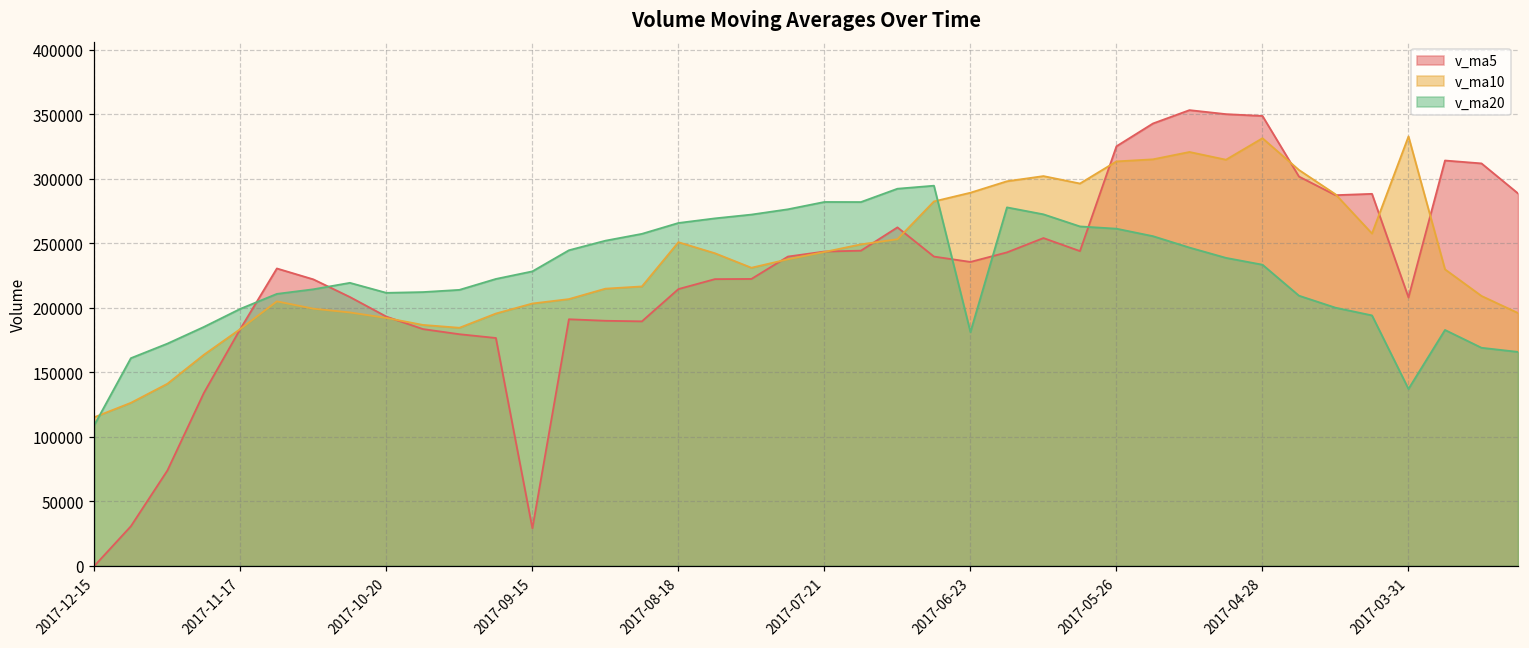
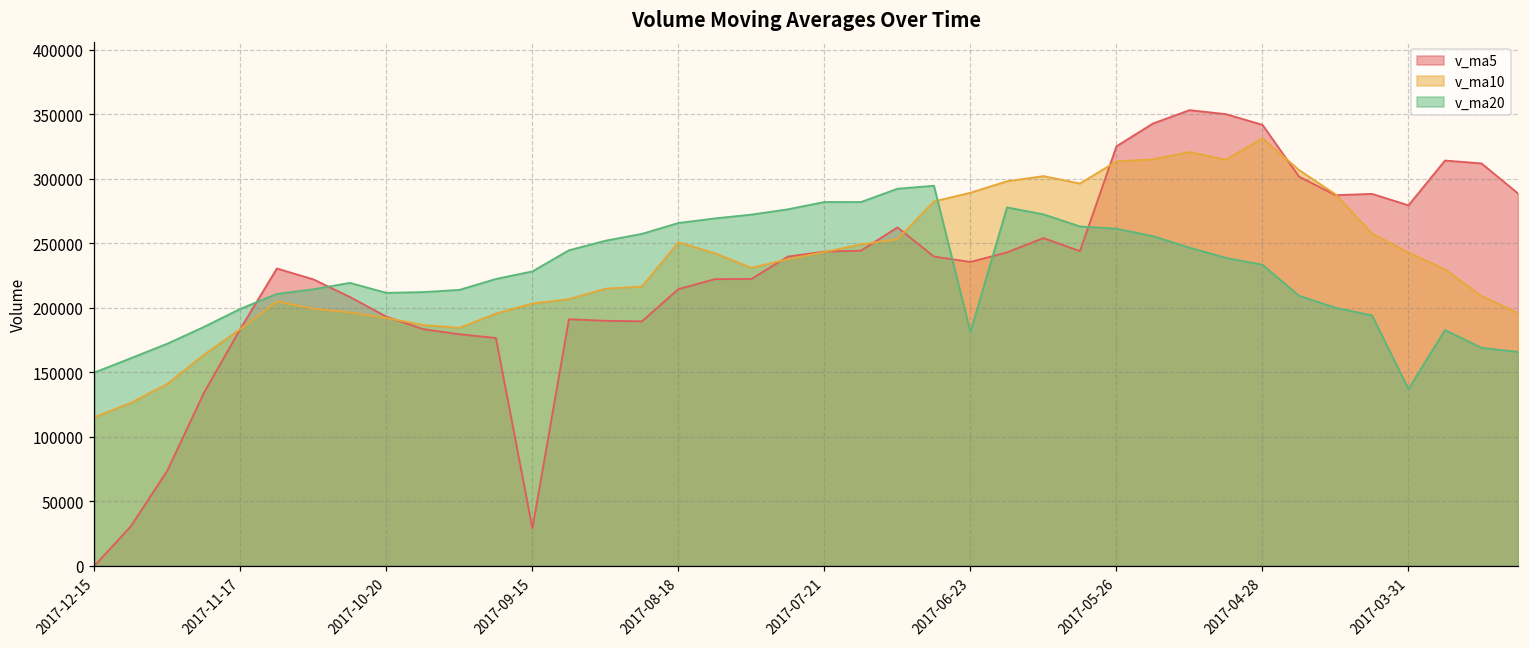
  {
    "v_ma5": {
      "2017-12-15": 0,
      "2017-09-15": 29000,
      "2017-08-18": 215000,
      "2017-06-23": 236000,
      "2017-05-26": 325000,
-     "2017-04-28": 349000,
-     "2017-03-31": 208000
+     "2017-04-28": 342000,
+     "2017-03-31": 279000
    },
    "v_ma10": {
      "2017-12-15": 115000,
      "2017-09-15": 203000,
      "2017-08-18": 251000,
      "2017-06-23": 289000,
      "2017-05-26": 313000,
      "2017-04-28": 331000,
-     "2017-03-31": 333000
+     "2017-03-31": 243000
    },
    "v_ma20": {
-     "2017-12-15": 109000,
+     "2017-12-15": 150000,
      "2017-11-17": 199000,
      "2017-10-20": 212000,
      "2017-09-15": 228000,
      "2017-08-18": 266000,
      "2017-07-21": 282000,
      "2017-06-23": 181000,
      "2017-05-26": 261000,
      "2017-04-28": 233000,
      "2017-03-31": 137000
    }
  }
